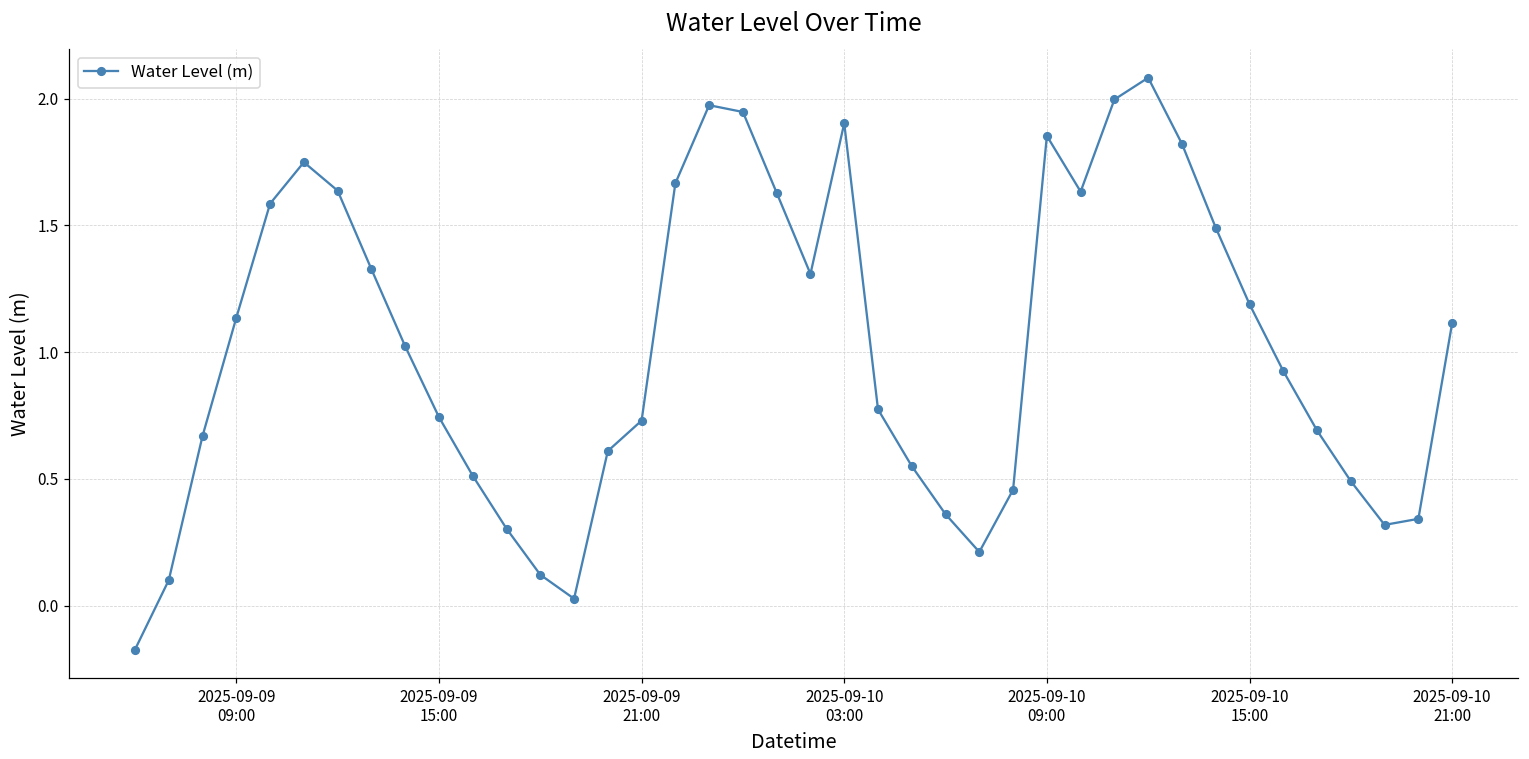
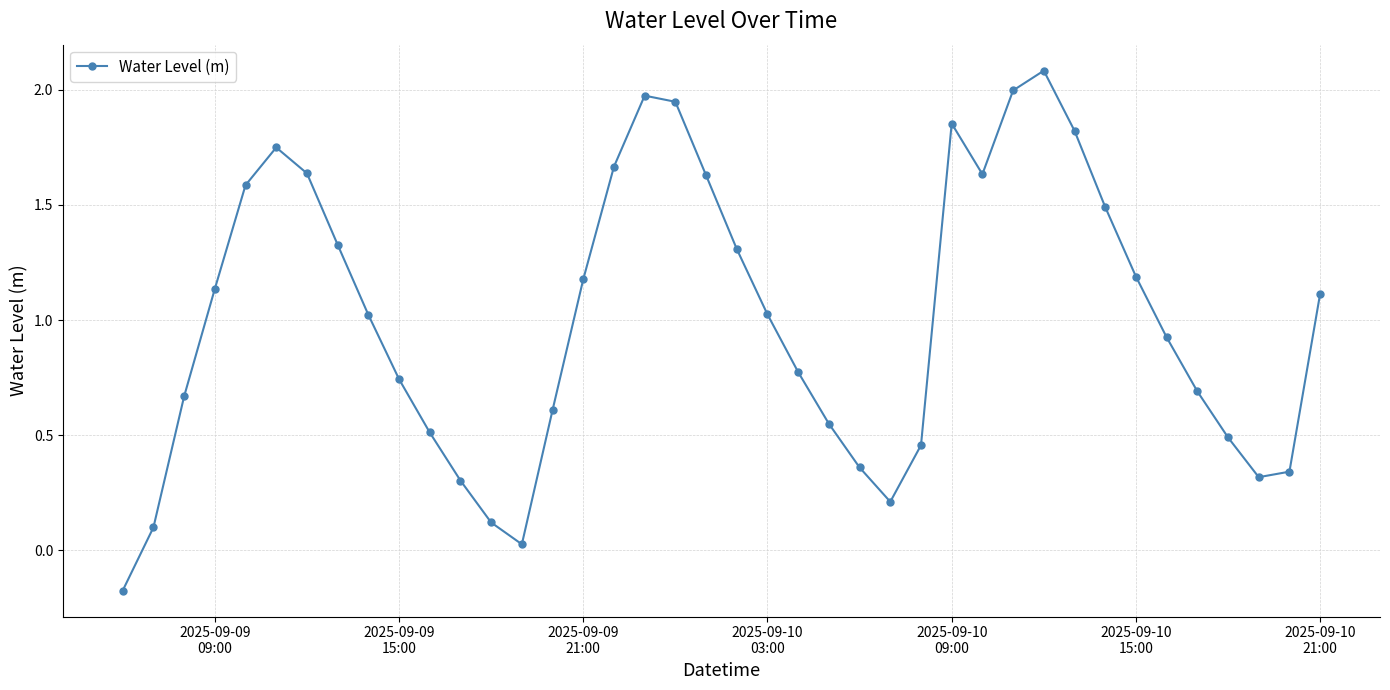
  {
    "2025-09-09 09:00": 1.14,
    "2025-09-09 15:00": 0.74,
-   "2025-09-09 21:00": 0.73,
-   "2025-09-10 03:00": 1.90,
+   "2025-09-09 21:00": 1.18,
+   "2025-09-10 03:00": 1.02,
    "2025-09-10 09:00": 1.85,
    "2025-09-10 15:00": 1.19,
    "2025-09-10 21:00": 1.11
  }
